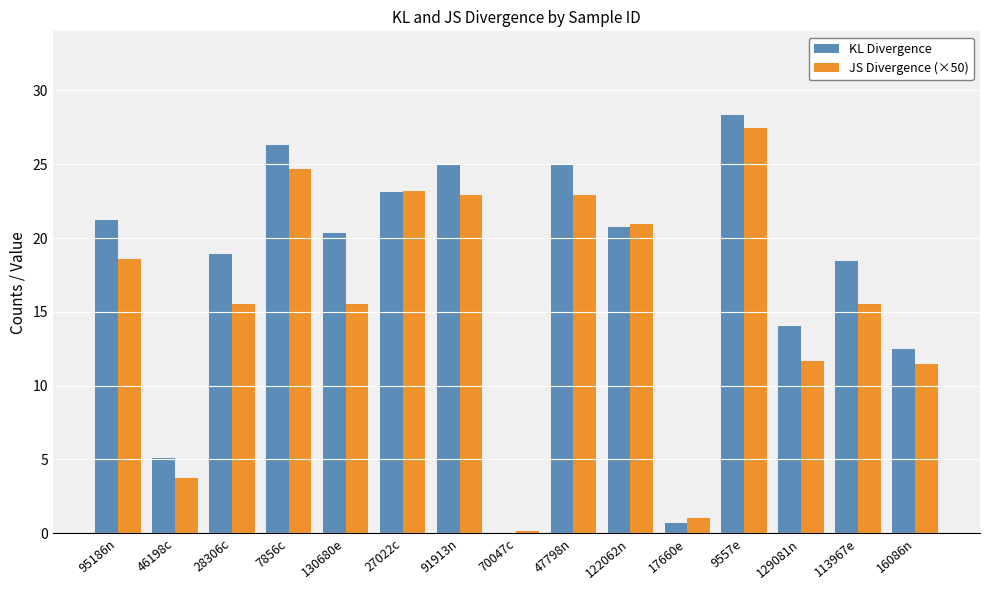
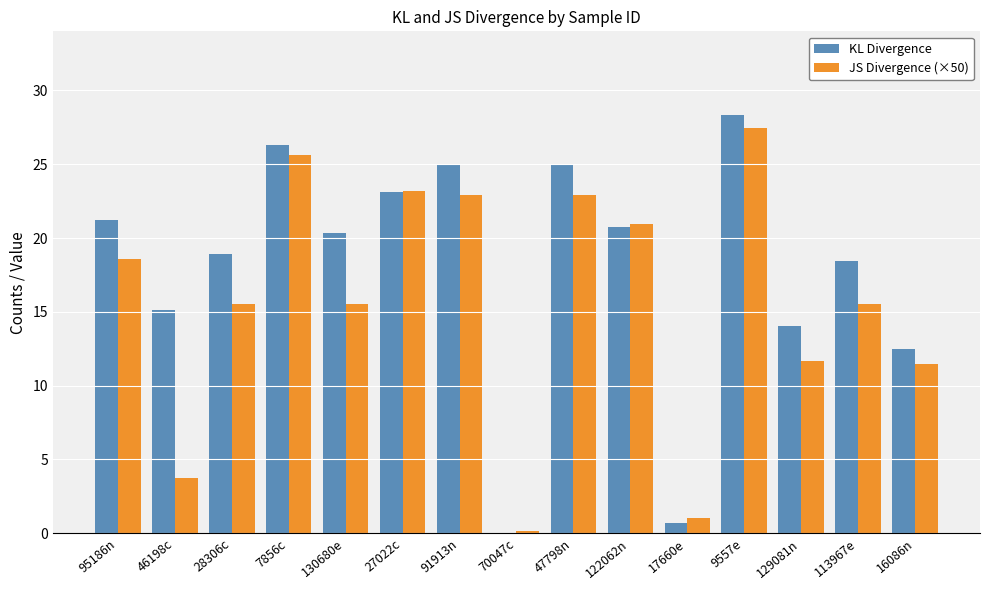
  {
    "KL Divergence": {
      "95186n": 21.2,
-     "46198c": 5.1,
+     "46198c": 15.1,
      "28306c": 18.9,
      "7856c": 26.3,
      "130680e": 20.4,
      "27022c": 23.1,
      "91913n": 25.0,
      "47798n": 25.0,
      "122062n": 20.8,
      "17660e": 0.7,
      "9557e": 28.3,
      "129081n": 14.0,
      "113967e": 18.5,
      "16086n": 12.5
    },
    "JS Divergence (×50)": {
      "95186n": 18.6,
      "46198c": 3.8,
      "28306c": 15.6,
-     "7856c": 24.7,
+     "7856c": 25.7,
      "130680e": 15.6,
      "27022c": 23.2,
      "91913n": 23.0,
      "47798n": 23.0,
      "122062n": 21.0,
      "17660e": 1.1,
      "9557e": 27.5,
      "129081n": 11.7,
      "113967e": 15.6,
      "16086n": 11.5
    }
  }
